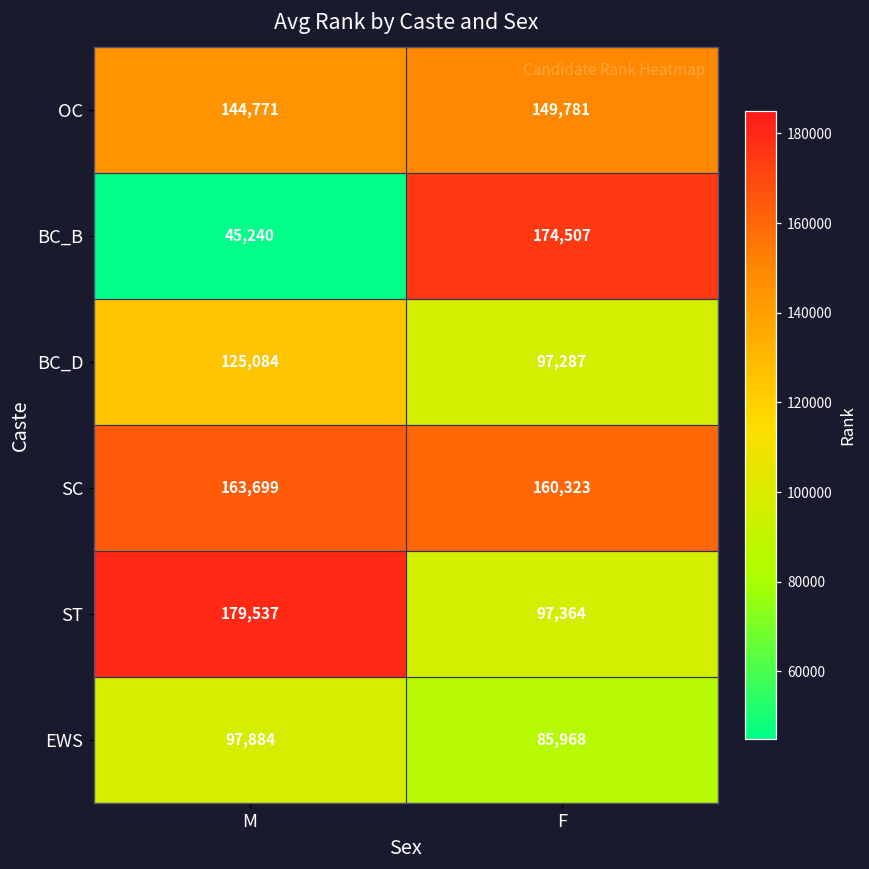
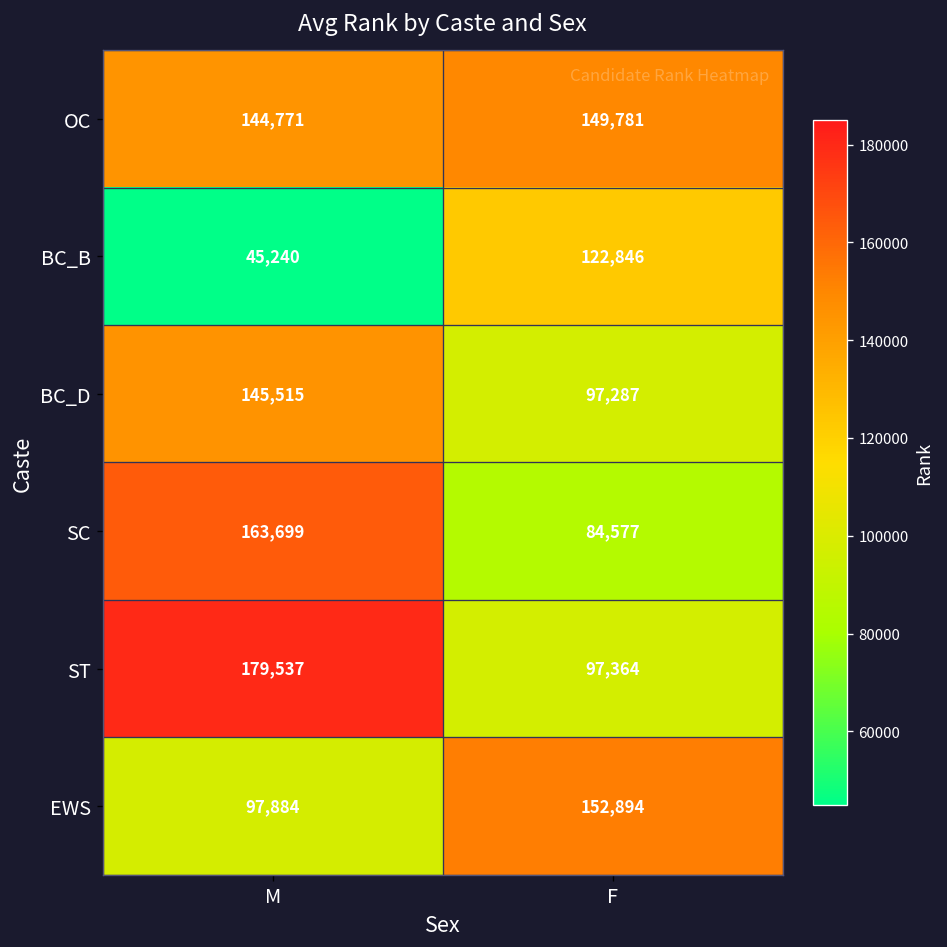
  {
    "OC": {
      "M": "144,771"
    },
    "BC_B": {
      "M": "45,240",
-     "F": "174,507"
+     "F": "122,846"
    },
    "BC_D": {
-     "M": "125,084",
+     "M": "145,515",
      "F": "97,287"
    },
    "SC": {
      "M": "163,699",
-     "F": "160,323"
+     "F": "84,577"
    },
    "ST": {
      "M": "179,537",
      "F": "97,364"
    },
    "EWS": {
      "M": "97,884",
-     "F": "85,968"
+     "F": "152,894"
    }
  }
